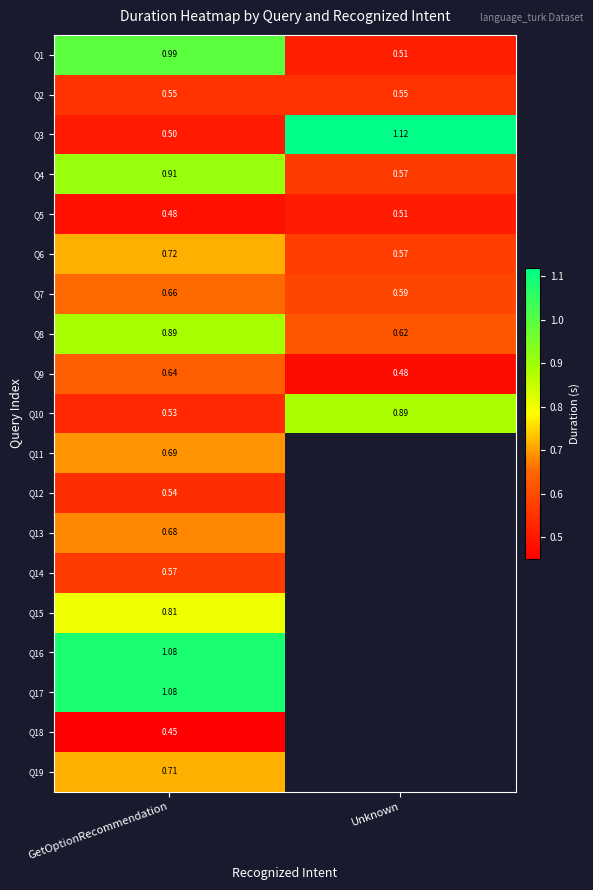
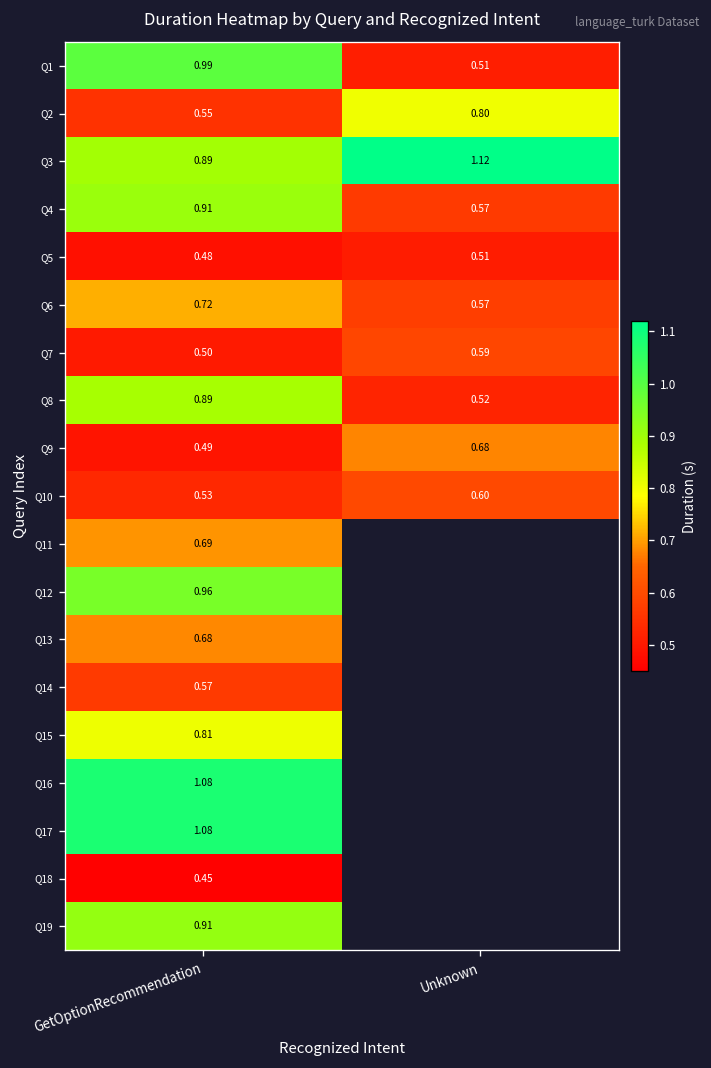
  {
    "Q1": {
      "GetOptionRecommendation": 0.99,
      "Unknown": 0.51
    },
    "Q2": {
      "GetOptionRecommendation": 0.55,
-     "Unknown": 0.55
+     "Unknown": 0.80
    },
    "Q3": {
-     "GetOptionRecommendation": 0.50,
+     "GetOptionRecommendation": 0.89,
      "Unknown": 1.12
    },
    "Q4": {
      "GetOptionRecommendation": 0.91,
      "Unknown": 0.57
    },
    "Q5": {
      "GetOptionRecommendation": 0.48,
      "Unknown": 0.51
    },
    "Q6": {
      "GetOptionRecommendation": 0.72,
      "Unknown": 0.57
    },
    "Q7": {
-     "GetOptionRecommendation": 0.66,
+     "GetOptionRecommendation": 0.50,
      "Unknown": 0.59
    },
    "Q8": {
      "GetOptionRecommendation": 0.89,
-     "Unknown": 0.62
+     "Unknown": 0.52
    },
    "Q9": {
-     "GetOptionRecommendation": 0.64,
-     "Unknown": 0.48
+     "GetOptionRecommendation": 0.49,
+     "Unknown": 0.68
    },
    "Q10": {
      "GetOptionRecommendation": 0.53,
-     "Unknown": 0.89
+     "Unknown": 0.60
    },
    "Q11": {
      "GetOptionRecommendation": 0.69
    },
    "Q12": {
-     "GetOptionRecommendation": 0.54
+     "GetOptionRecommendation": 0.96
    },
    "Q13": {
      "GetOptionRecommendation": 0.68
    },
    "Q14": {
      "GetOptionRecommendation": 0.57
    },
    "Q15": {
      "GetOptionRecommendation": 0.81
    },
    "Q16": {
      "GetOptionRecommendation": 1.08
    },
    "Q17": {
      "GetOptionRecommendation": 1.08
    },
    "Q18": {
      "GetOptionRecommendation": 0.45
    },
    "Q19": {
-     "GetOptionRecommendation": 0.71
+     "GetOptionRecommendation": 0.91
    }
  }
